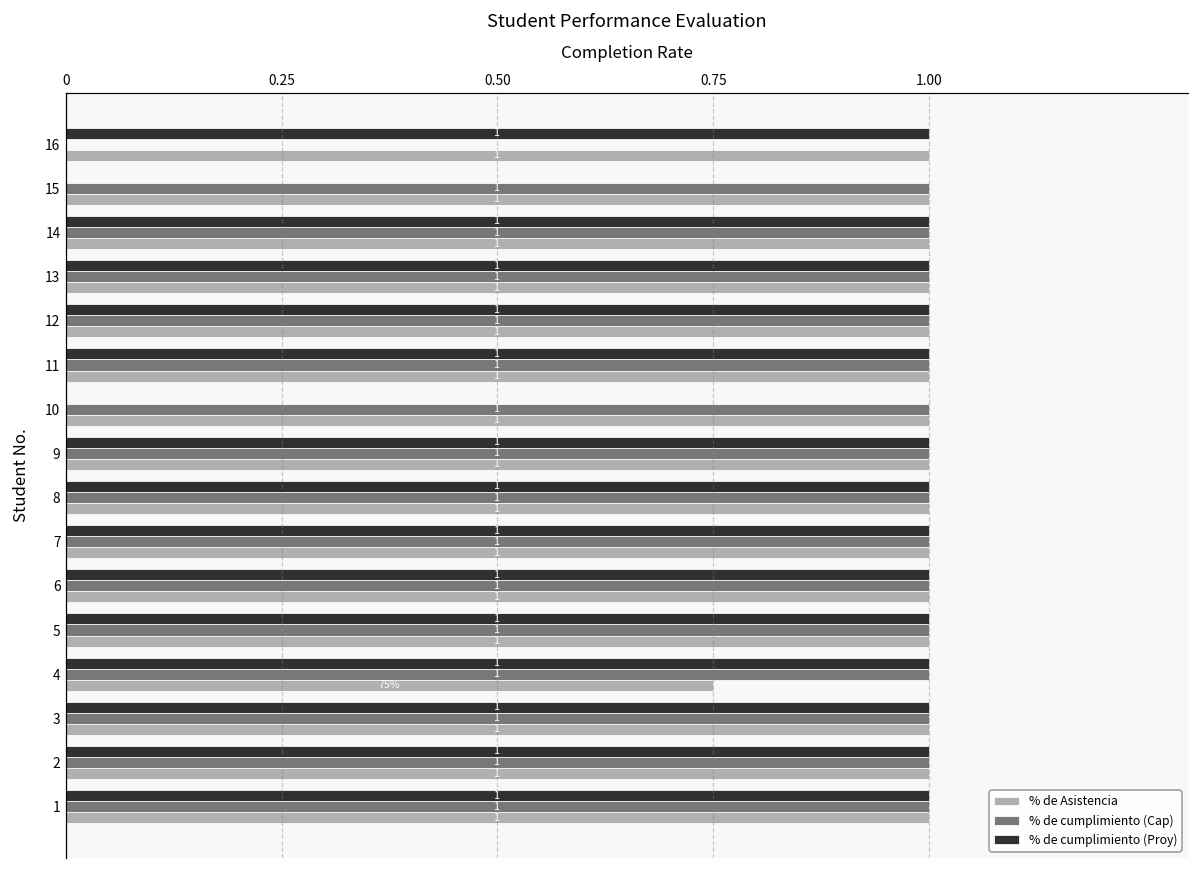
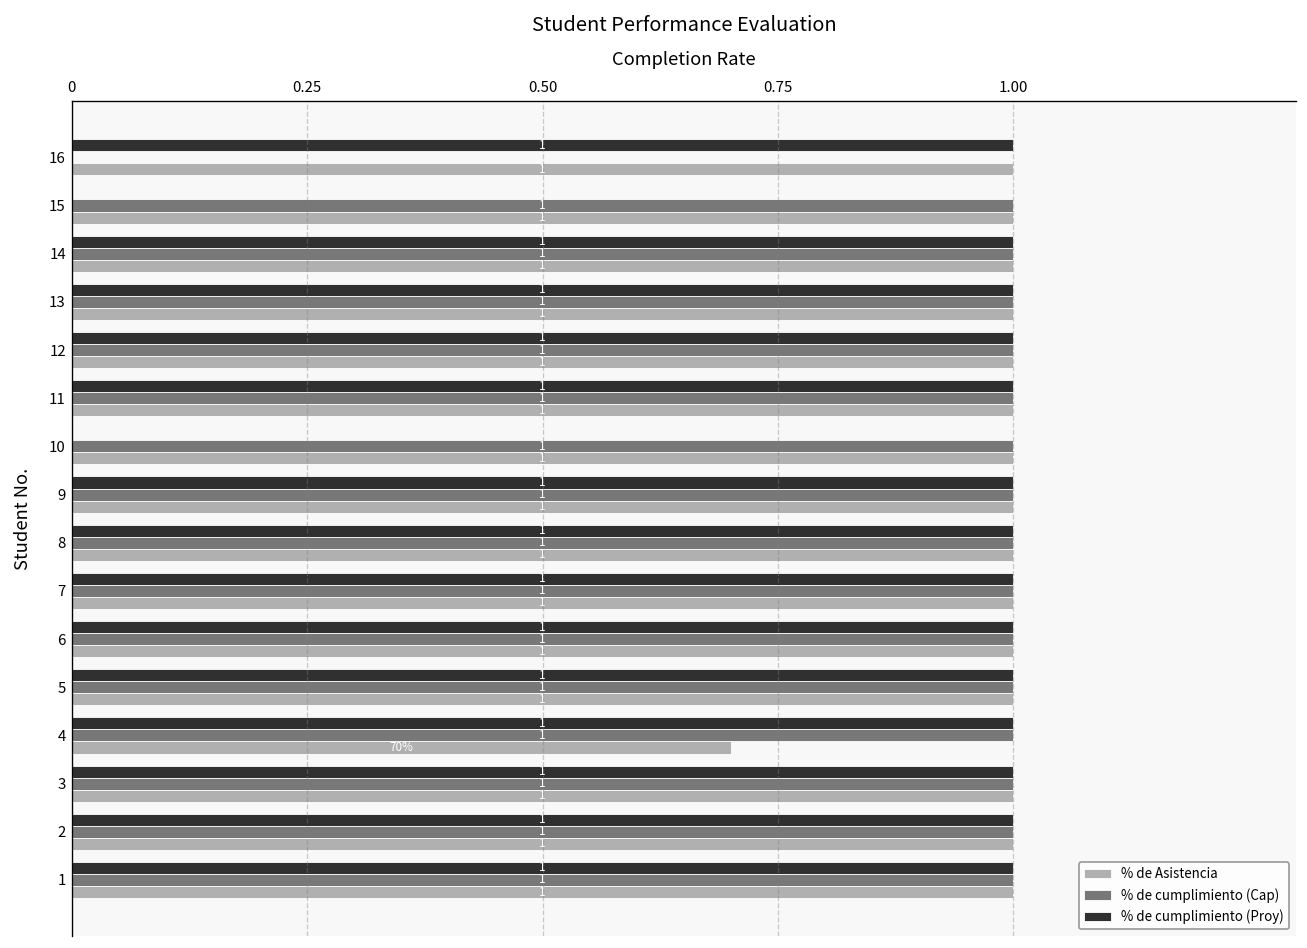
  {
    "% de Asistencia": {
      "16": "1",
      "15": "1",
      "14": "1",
      "13": "1",
      "12": "1",
      "11": "1",
      "10": "1",
      "9": "1",
      "8": "1",
      "7": "1",
      "6": "1",
      "5": "1",
-     "4": "75%",
+     "4": "70%",
      "3": "1",
      "2": "1",
      "1": "1"
    },
    "% de cumplimiento (Cap)": {
      "15": "1",
      "14": "1",
      "13": "1",
      "12": "1",
      "11": "1",
      "10": "1",
      "9": "1",
      "8": "1",
      "7": "1",
      "6": "1",
      "5": "1",
      "4": "1",
      "3": "1",
      "2": "1",
      "1": "1"
    },
    "% de cumplimiento (Proy)": {
      "16": "1",
      "14": "1",
      "13": "1",
      "12": "1",
      "11": "1",
      "9": "1",
      "8": "1",
      "7": "1",
      "6": "1",
      "5": "1",
      "4": "1",
      "3": "1",
      "2": "1",
      "1": "1"
    }
  }
